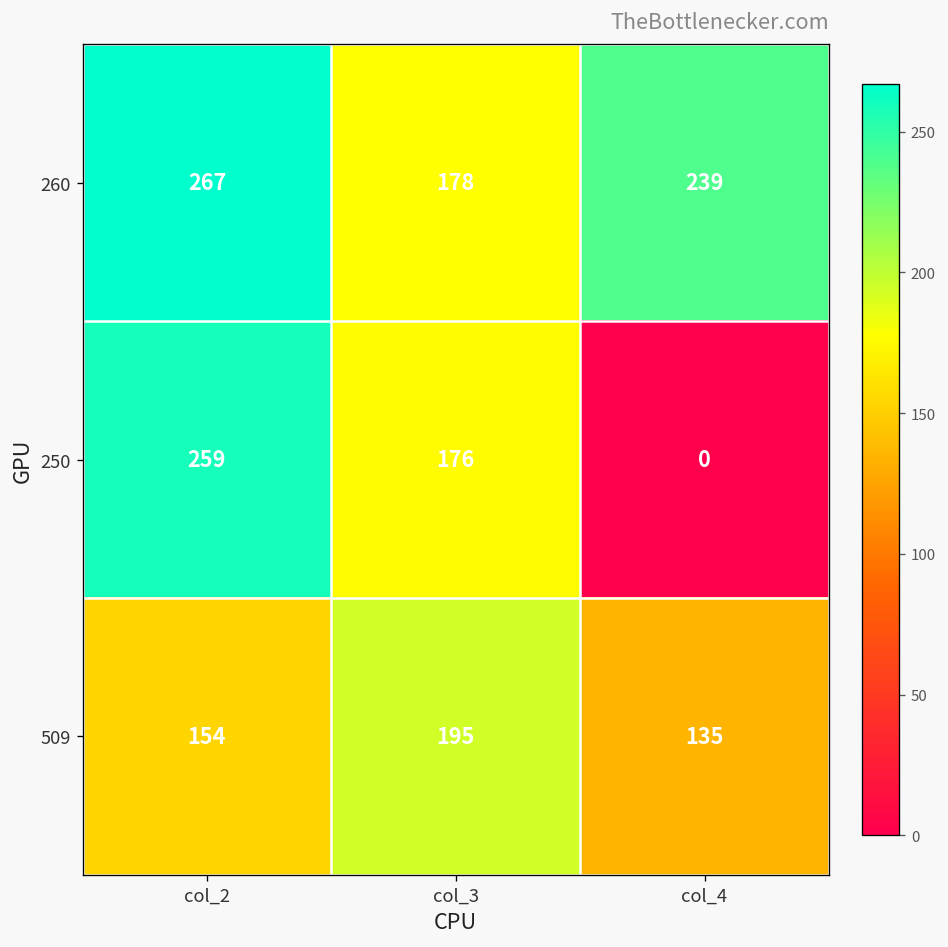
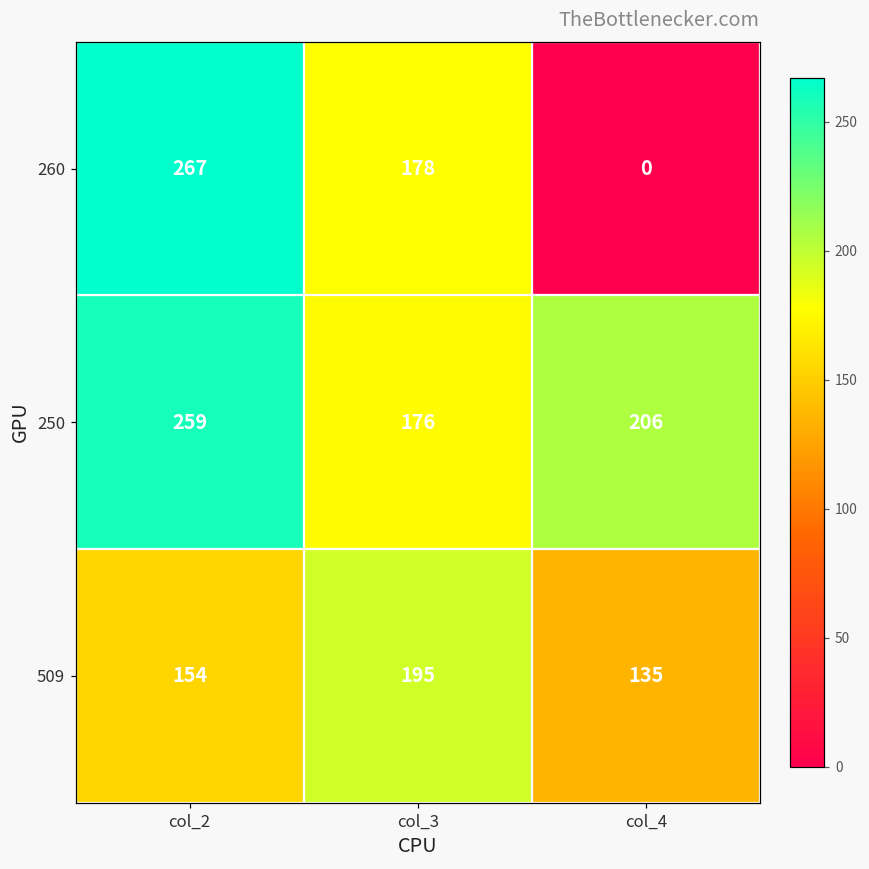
  {
    "260": {
      "col_2": 267,
      "col_3": 178,
-     "col_4": 239
+     "col_4": 0
    },
    "250": {
      "col_2": 259,
      "col_3": 176,
-     "col_4": 0
+     "col_4": 206
    },
    "509": {
      "col_2": 154,
      "col_3": 195,
      "col_4": 135
    }
  }
